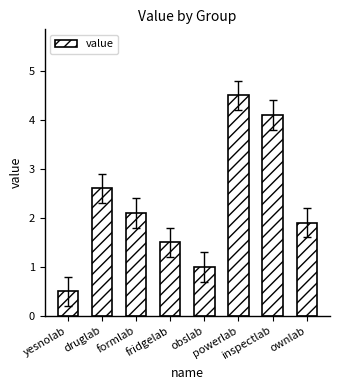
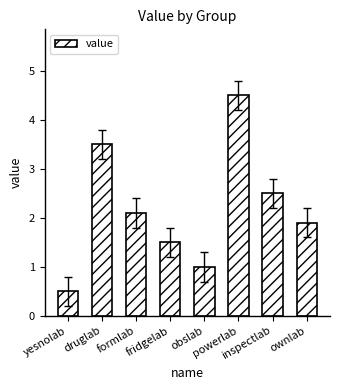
  {
    "value": {
      "yesnolab": 0.5,
-     "druglab": 2.6,
+     "druglab": 3.5,
      "formlab": 2.1,
      "fridgelab": 1.5,
      "obslab": 1.0,
      "powerlab": 4.5,
-     "inspectlab": 4.1,
+     "inspectlab": 2.5,
      "ownlab": 1.9
    }
  }
